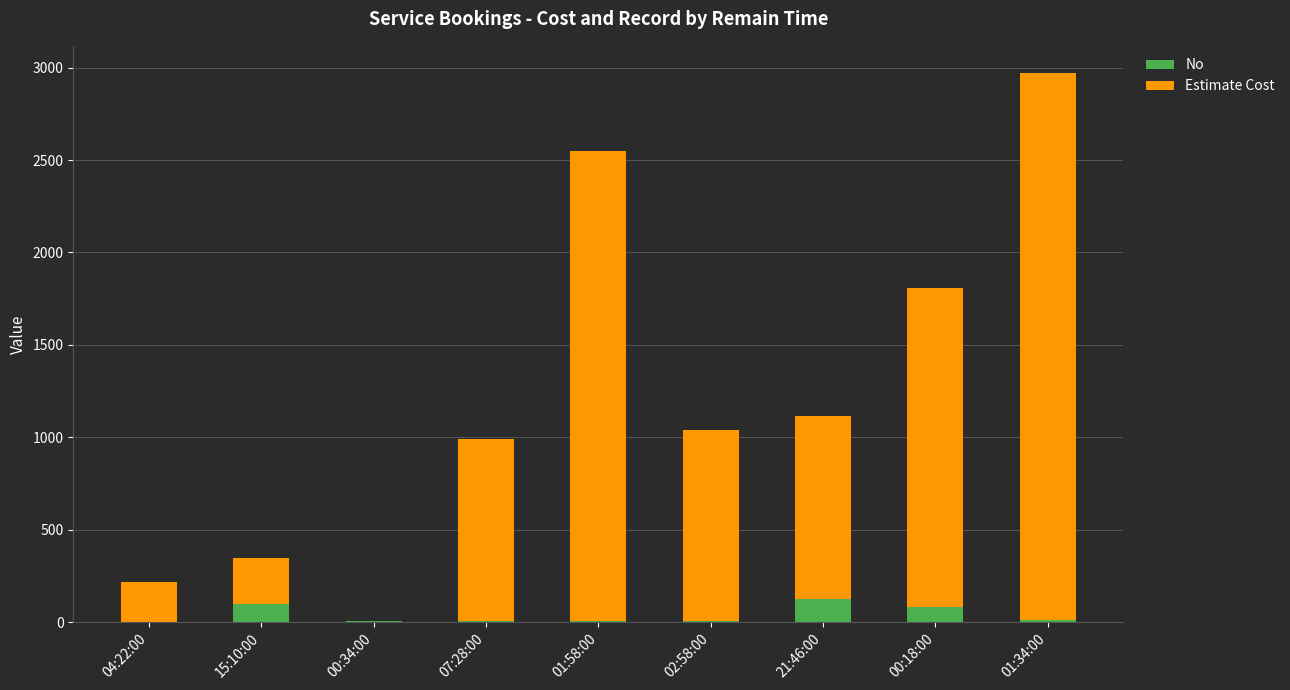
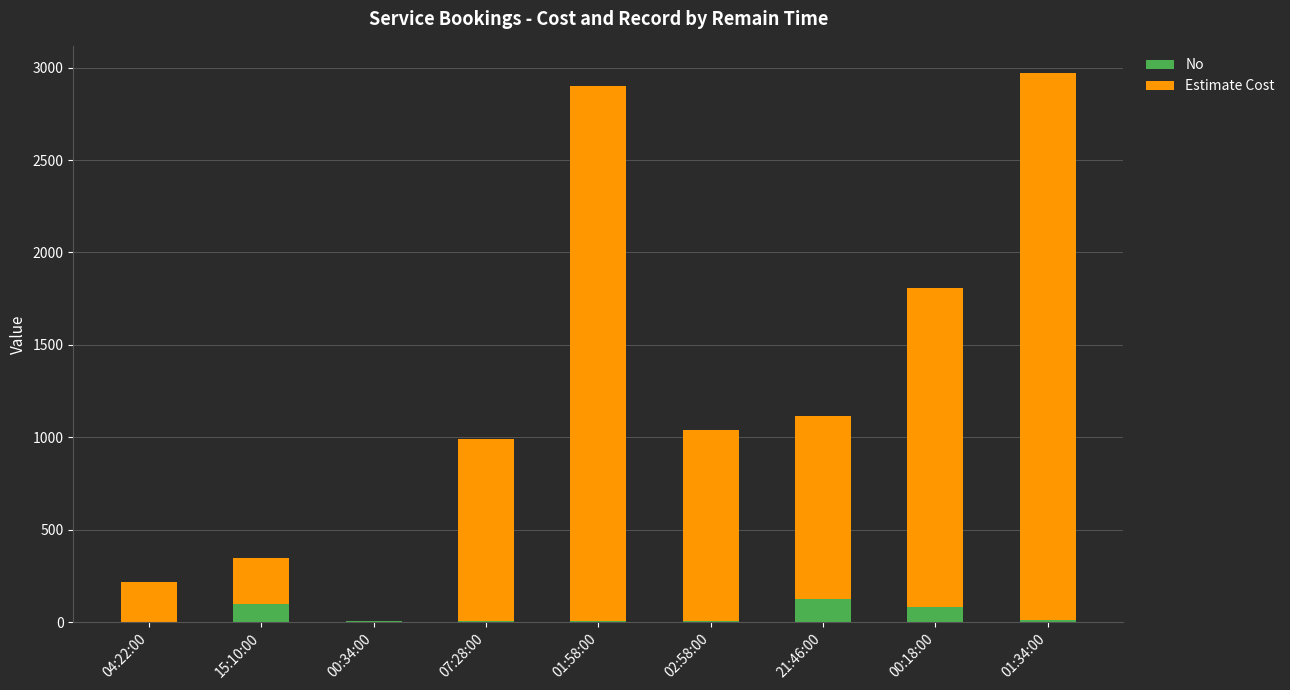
  {
    "No": {
      "15:10:00": 100,
      "21:46:00": 130,
      "00:18:00": 80
    },
    "Estimate Cost": {
      "04:22:00": 220,
      "15:10:00": 250,
      "00:34:00": 0,
      "07:28:00": 990,
-     "01:58:00": 2540,
+     "01:58:00": 2890,
      "02:58:00": 1040,
      "21:46:00": 990,
      "00:18:00": 1730,
      "01:34:00": 2960
    }
  }
